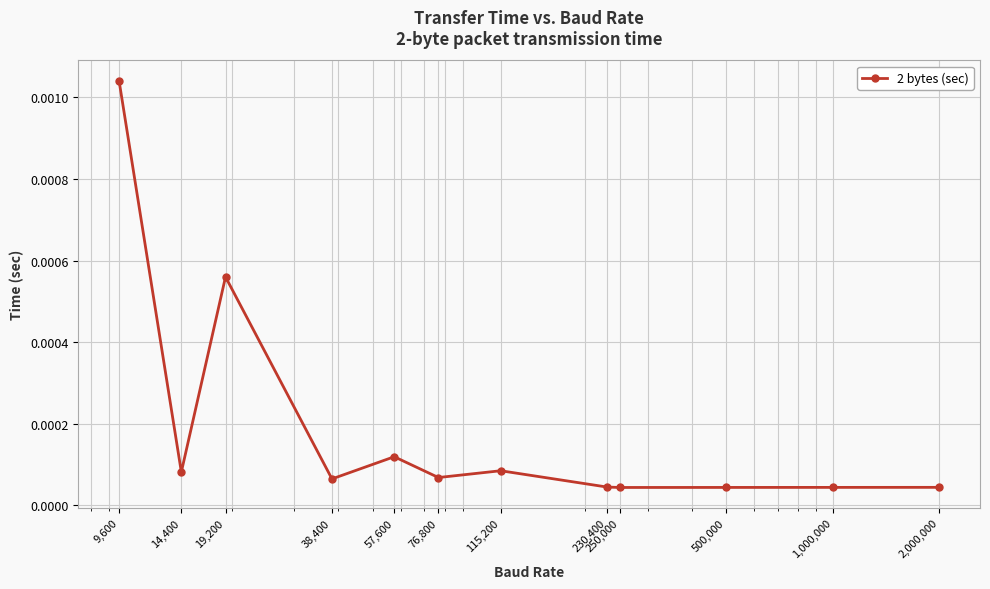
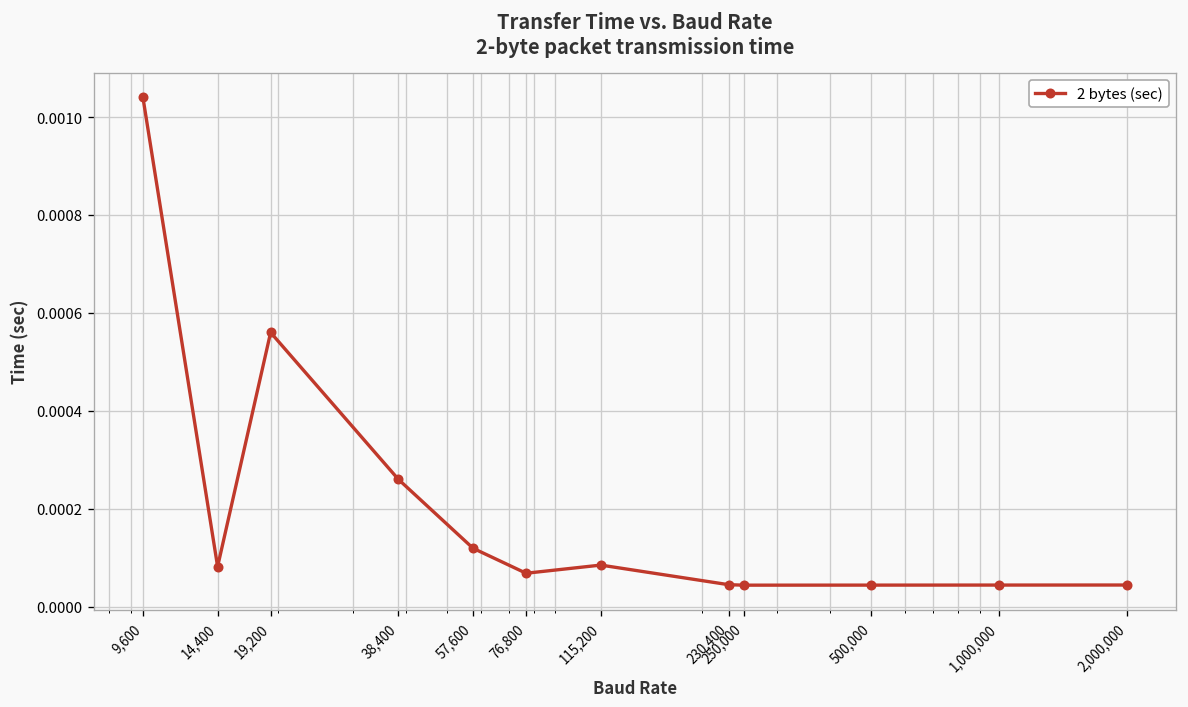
  {
    "9,600": 0.00104,
    "14,400": 0.00008,
    "19,200": 0.00056,
-   "38,400": 0.00006,
+   "38,400": 0.00026,
    "57,600": 0.00012,
    "76,800": 0.00007,
    "115,200": 0.00009,
    "230,400": 0.00005,
    "250,000": 0.00004,
    "500,000": 0.00004,
    "1,000,000": 0.00004,
    "2,000,000": 0.00004
  }
